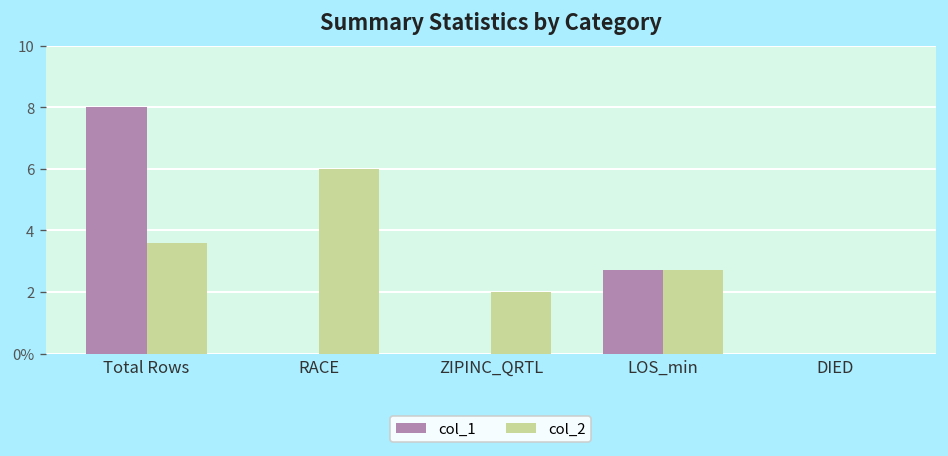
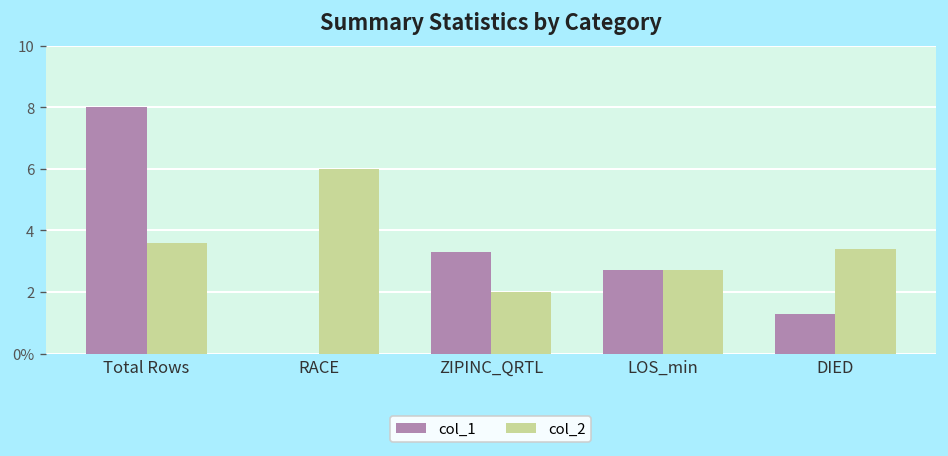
  {
    "col_1": {
      "Total Rows": 8.0,
      "RACE": 0.0,
-     "ZIPINC_QRTL": 0.0,
+     "ZIPINC_QRTL": 3.3,
      "LOS_min": 2.7,
-     "DIED": 0.0
+     "DIED": 1.3
    },
    "col_2": {
      "Total Rows": 3.6,
      "RACE": 6.0,
      "ZIPINC_QRTL": 2.0,
      "LOS_min": 2.7,
-     "DIED": 0.0
+     "DIED": 3.4
    }
  }
